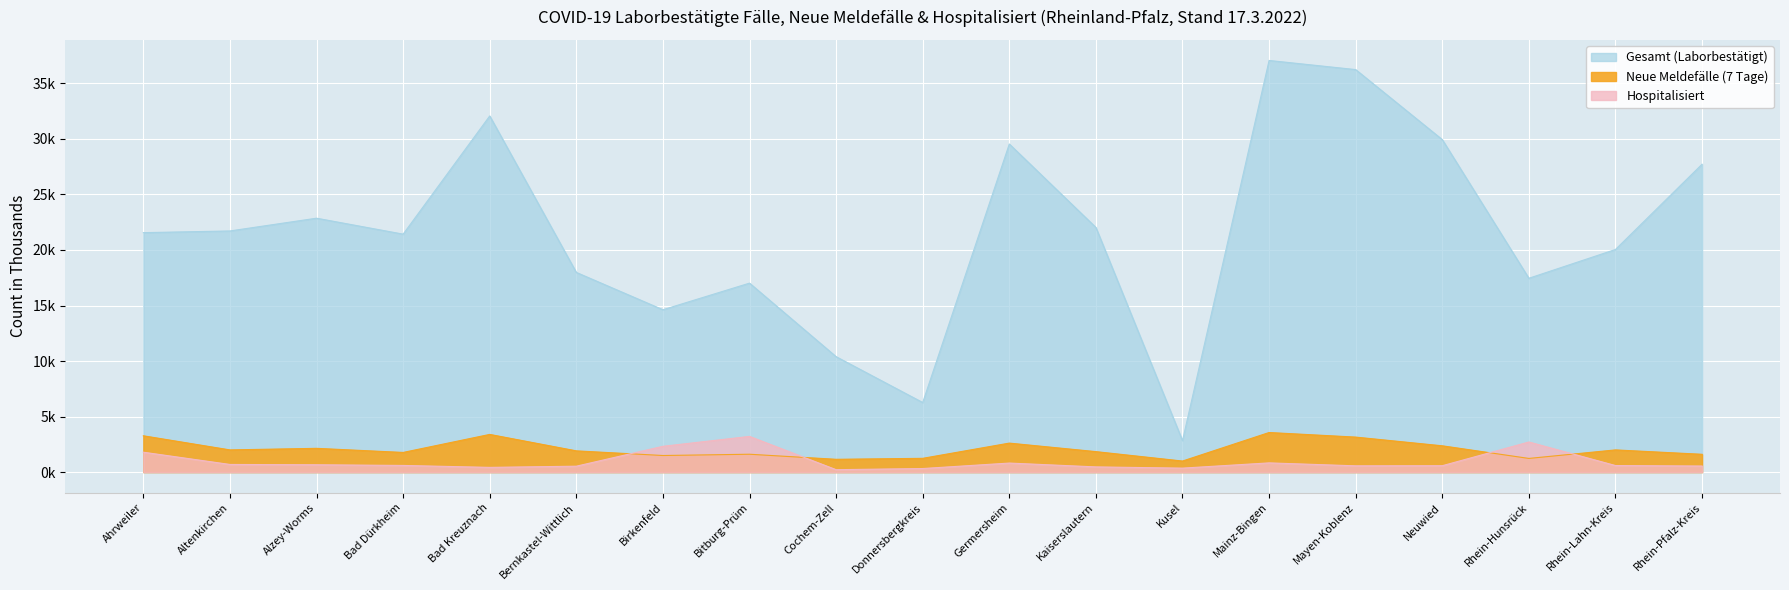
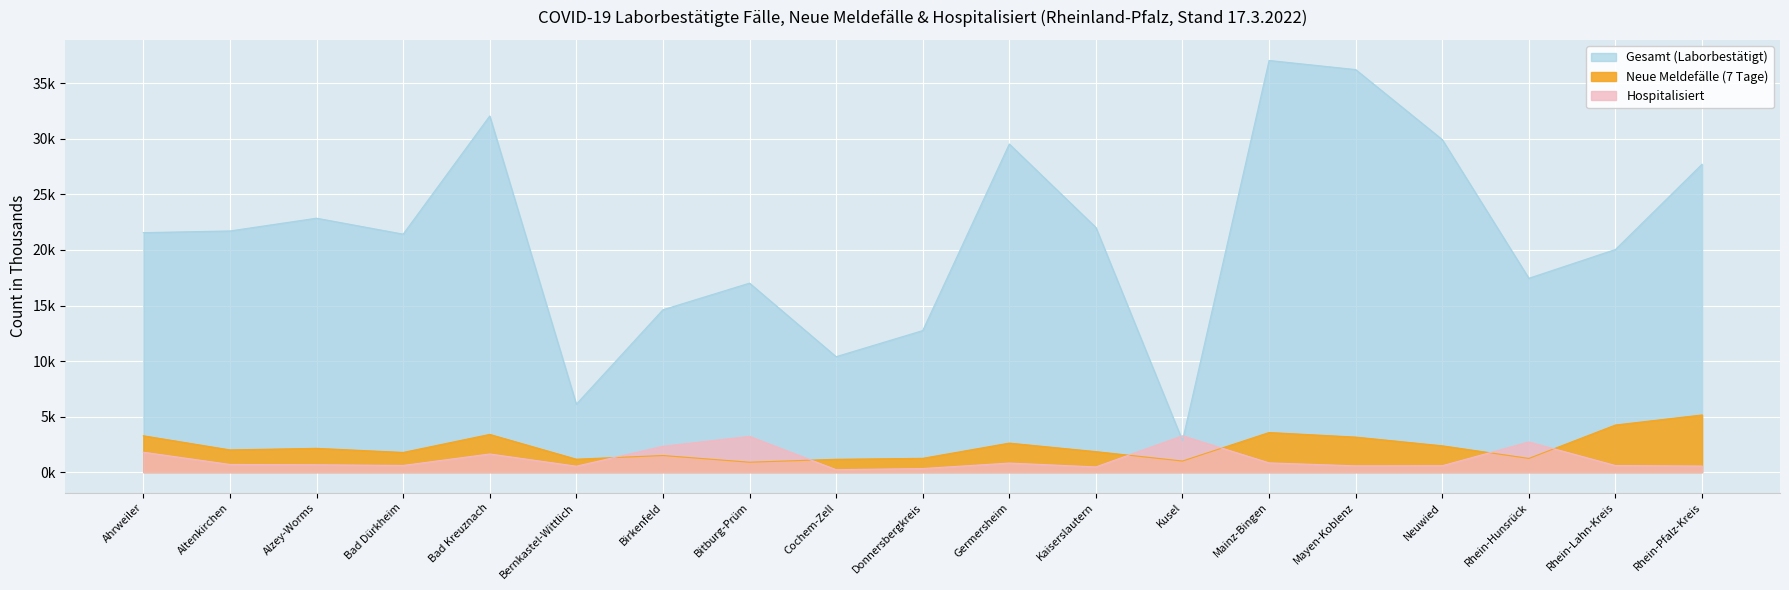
  {
    "Gesamt (Laborbestätigt)": {
      "Ahrweiler": 21600,
      "Altenkirchen": 21700,
      "Alzey-Worms": 22900,
      "Bad Dürkheim": 21400,
      "Bad Kreuznach": 32100,
-     "Bernkastel-Wittlich": 18000,
+     "Bernkastel-Wittlich": 6100,
      "Birkenfeld": 14600,
      "Bitburg-Prüm": 17000,
      "Cochem-Zell": 10400,
-     "Donnersbergkreis": 6300,
+     "Donnersbergkreis": 12700,
      "Germersheim": 29500,
      "Kaiserslautern": 22000,
      "Kusel": 2800,
      "Mainz-Bingen": 37100,
      "Mayen-Koblenz": 36200,
      "Neuwied": 29900,
      "Rhein-Hunsrück": 17500,
      "Rhein-Lahn-Kreis": 20000,
      "Rhein-Pfalz-Kreis": 27700
    },
    "Neue Meldefälle (7 Tage)": {
      "Ahrweiler": 3300,
      "Altenkirchen": 2000,
      "Alzey-Worms": 2100,
      "Bad Dürkheim": 1800,
      "Bad Kreuznach": 3400,
-     "Bernkastel-Wittlich": 1900,
+     "Bernkastel-Wittlich": 1200,
      "Birkenfeld": 1500,
-     "Bitburg-Prüm": 1600,
+     "Bitburg-Prüm": 900,
      "Cochem-Zell": 1200,
      "Donnersbergkreis": 1200,
      "Germersheim": 2600,
      "Kaiserslautern": 1800,
      "Kusel": 1000,
      "Mainz-Bingen": 3600,
      "Mayen-Koblenz": 3200,
      "Neuwied": 2400,
      "Rhein-Hunsrück": 1200,
-     "Rhein-Lahn-Kreis": 2000,
-     "Rhein-Pfalz-Kreis": 1600
+     "Rhein-Lahn-Kreis": 4200,
+     "Rhein-Pfalz-Kreis": 5100
    },
    "Hospitalisiert": {
      "Ahrweiler": 1800,
      "Altenkirchen": 700,
      "Alzey-Worms": 700,
      "Bad Dürkheim": 600,
-     "Bad Kreuznach": 400,
+     "Bad Kreuznach": 1600,
      "Bernkastel-Wittlich": 500,
      "Birkenfeld": 2300,
      "Bitburg-Prüm": 3200,
      "Cochem-Zell": 200,
      "Donnersbergkreis": 300,
      "Germersheim": 800,
      "Kaiserslautern": 500,
-     "Kusel": 400,
+     "Kusel": 3300,
      "Mainz-Bingen": 800,
      "Mayen-Koblenz": 600,
      "Neuwied": 600,
      "Rhein-Hunsrück": 2700,
      "Rhein-Lahn-Kreis": 600,
      "Rhein-Pfalz-Kreis": 500
    }
  }
